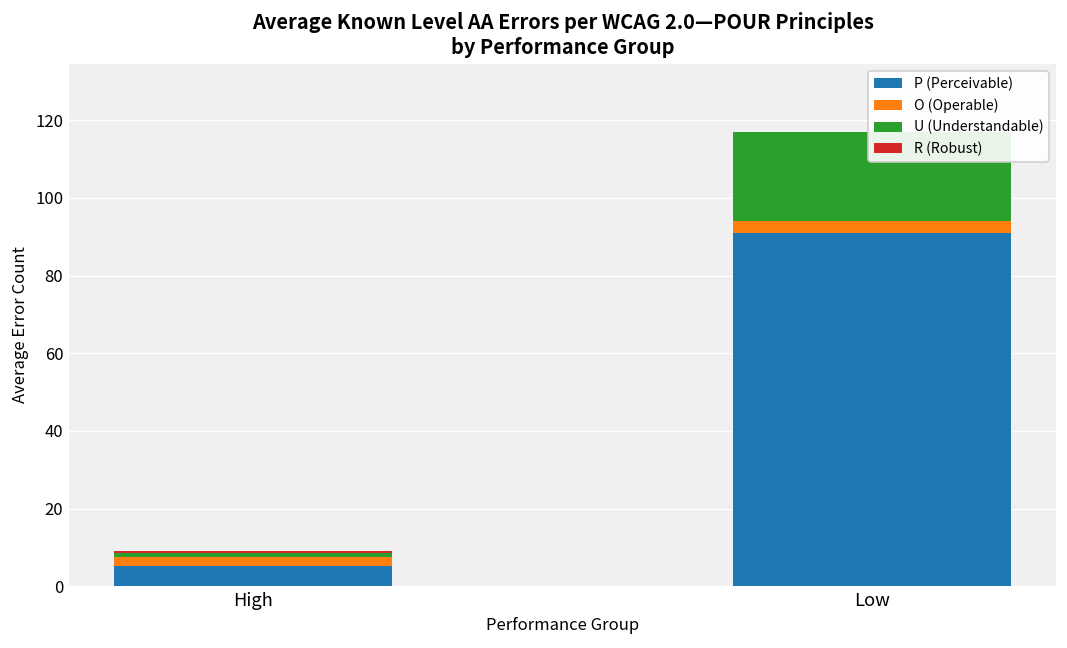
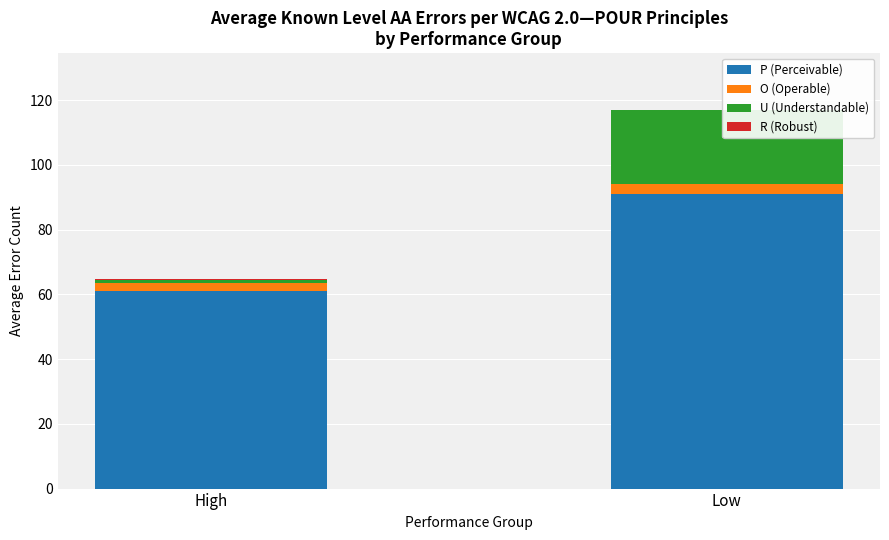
  {
    "P (Perceivable)": {
-     "High": 5,
+     "High": 61,
      "Low": 91
    },
    "O (Operable)": {
      "High": 2,
      "Low": 3
    },
    "U (Understandable)": {
      "High": 1
    }
  }
